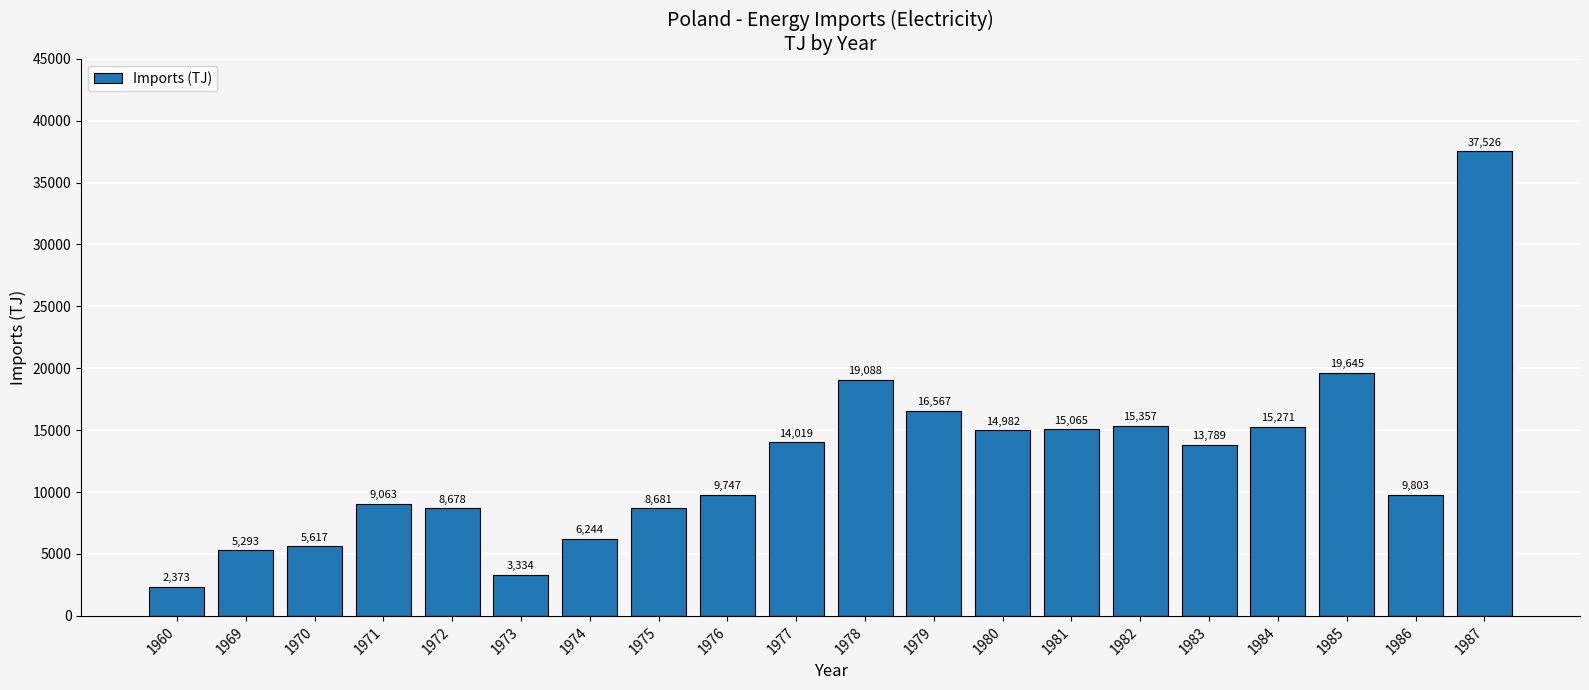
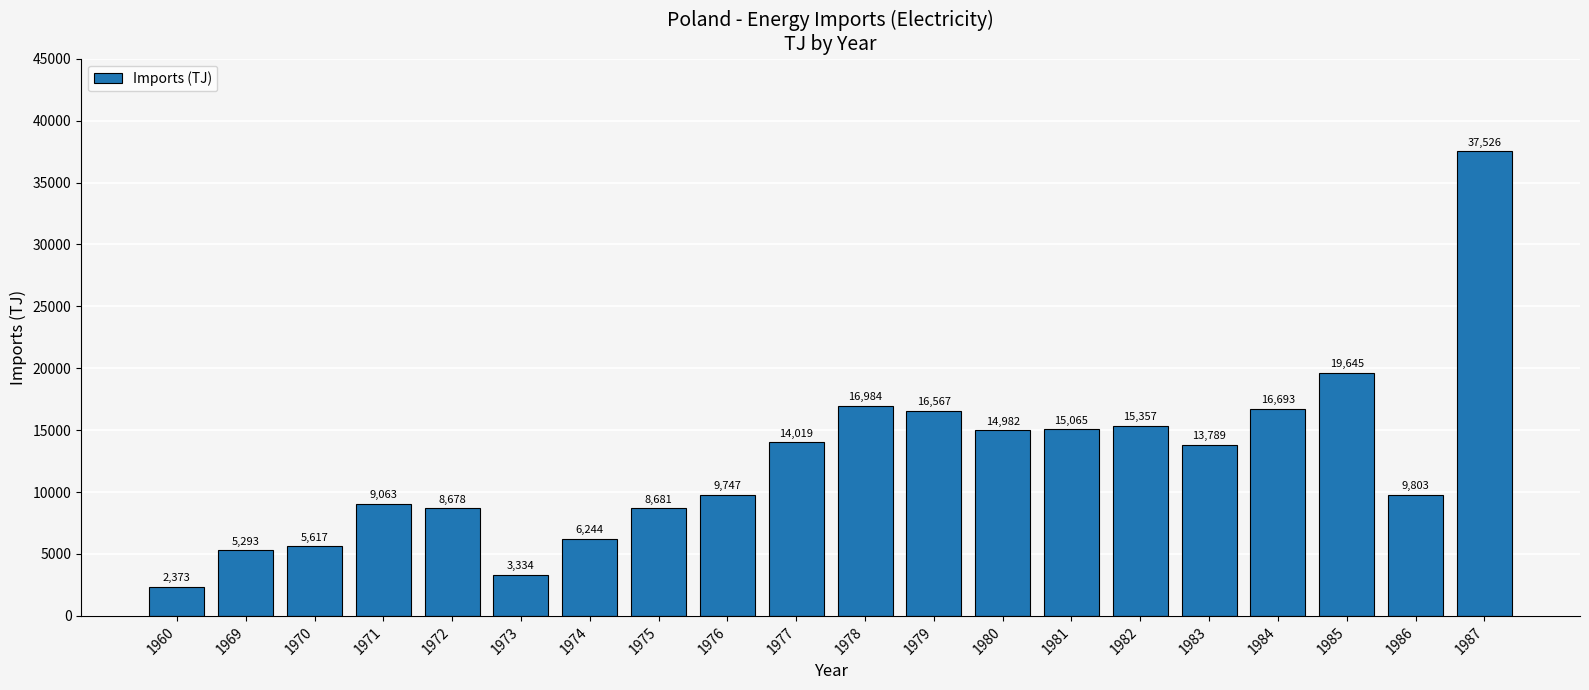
  {
    "1960": "2,373",
    "1969": "5,293",
    "1970": "5,617",
    "1971": "9,063",
    "1972": "8,678",
    "1973": "3,334",
    "1974": "6,244",
    "1975": "8,681",
    "1976": "9,747",
    "1977": "14,019",
-   "1978": "19,088",
+   "1978": "16,984",
    "1979": "16,567",
    "1980": "14,982",
    "1981": "15,065",
    "1982": "15,357",
    "1983": "13,789",
-   "1984": "15,271",
+   "1984": "16,693",
    "1985": "19,645",
    "1986": "9,803",
    "1987": "37,526"
  }
